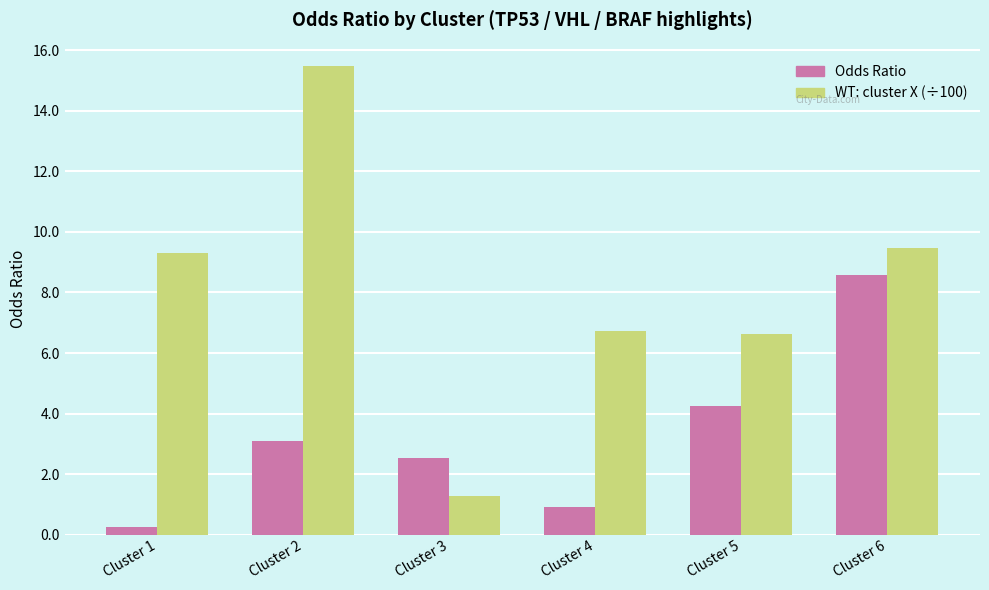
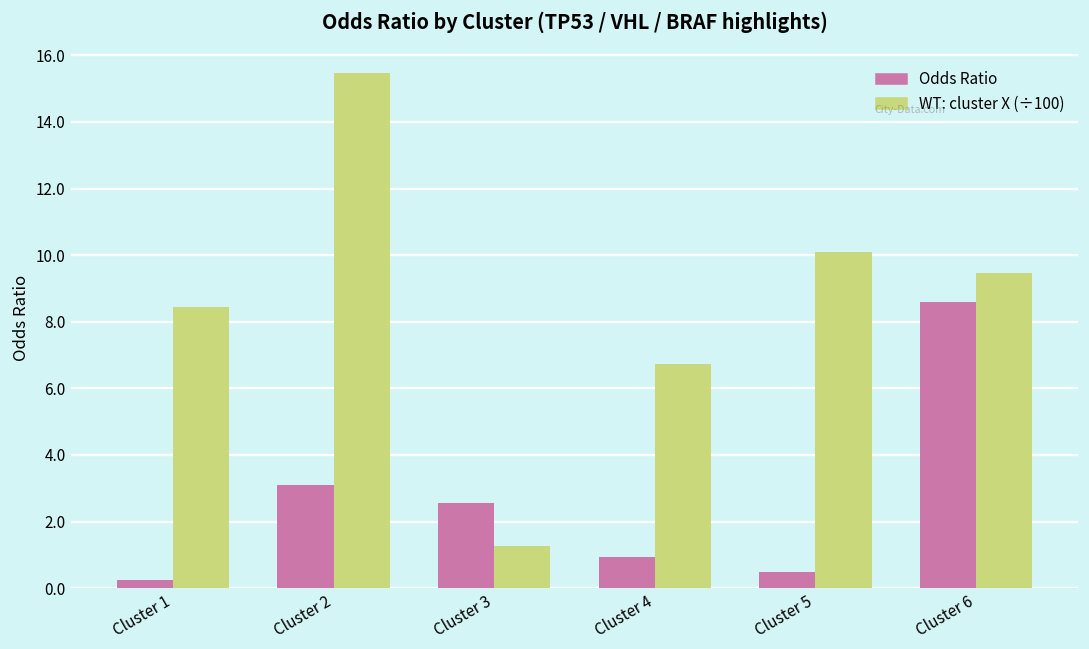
  {
    "Odds Ratio": {
      "Cluster 1": 0.2,
      "Cluster 2": 3.1,
      "Cluster 3": 2.5,
      "Cluster 4": 0.9,
-     "Cluster 5": 4.2,
+     "Cluster 5": 0.5,
      "Cluster 6": 8.6
    },
    "WT: cluster X (÷100)": {
-     "Cluster 1": 9.3,
+     "Cluster 1": 8.4,
      "Cluster 2": 15.5,
      "Cluster 3": 1.3,
      "Cluster 4": 6.7,
-     "Cluster 5": 6.6,
+     "Cluster 5": 10.1,
      "Cluster 6": 9.5
    }
  }
